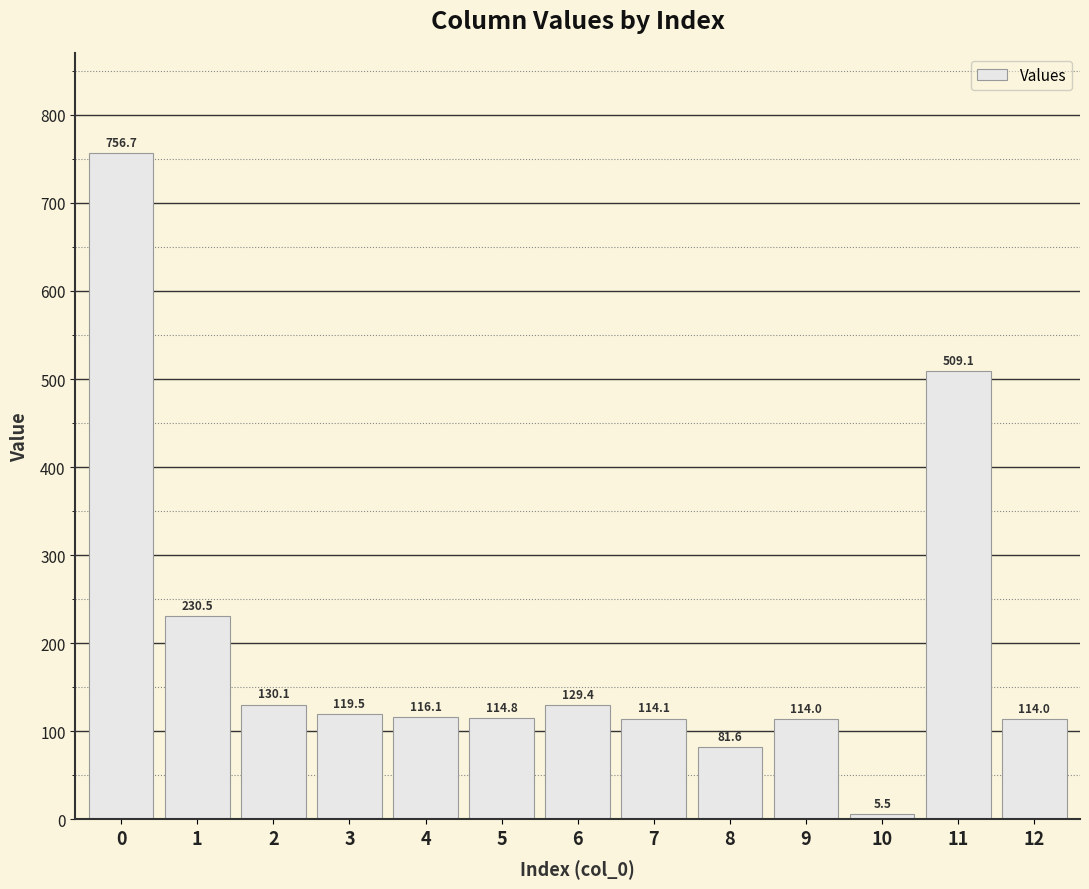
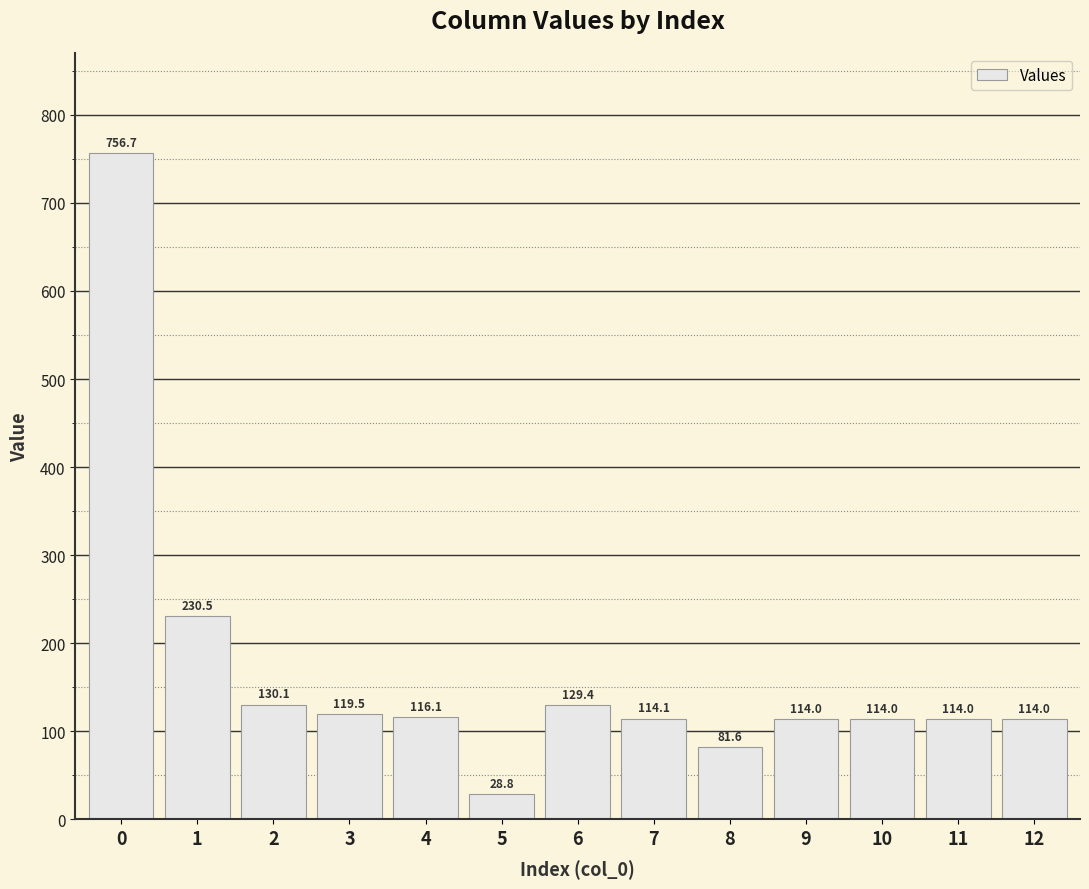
  {
    "0": 756.7,
    "1": 230.5,
    "2": 130.1,
    "3": 119.5,
    "4": 116.1,
-   "5": 114.8,
+   "5": 28.8,
    "6": 129.4,
    "7": 114.1,
    "8": 81.6,
    "9": 114.0,
-   "10": 5.5,
-   "11": 509.1,
+   "10": 114.0,
+   "11": 114.0,
    "12": 114.0
  }
